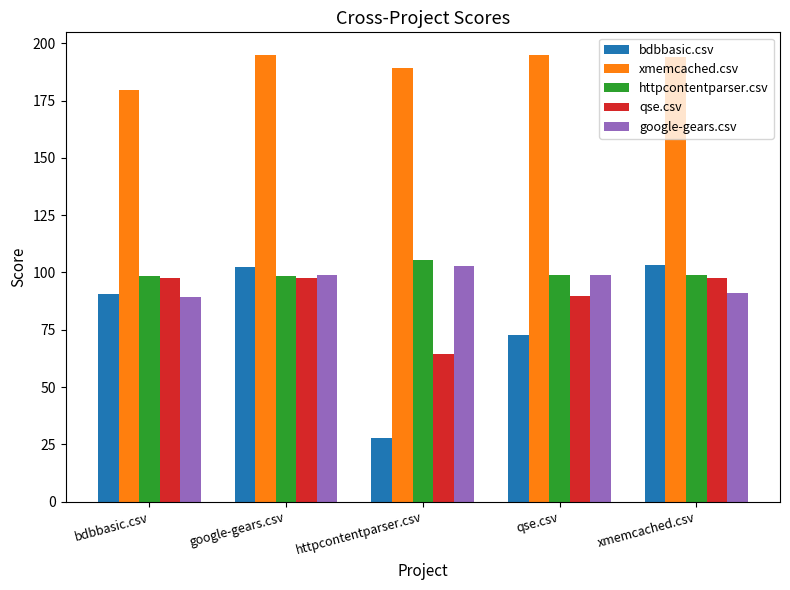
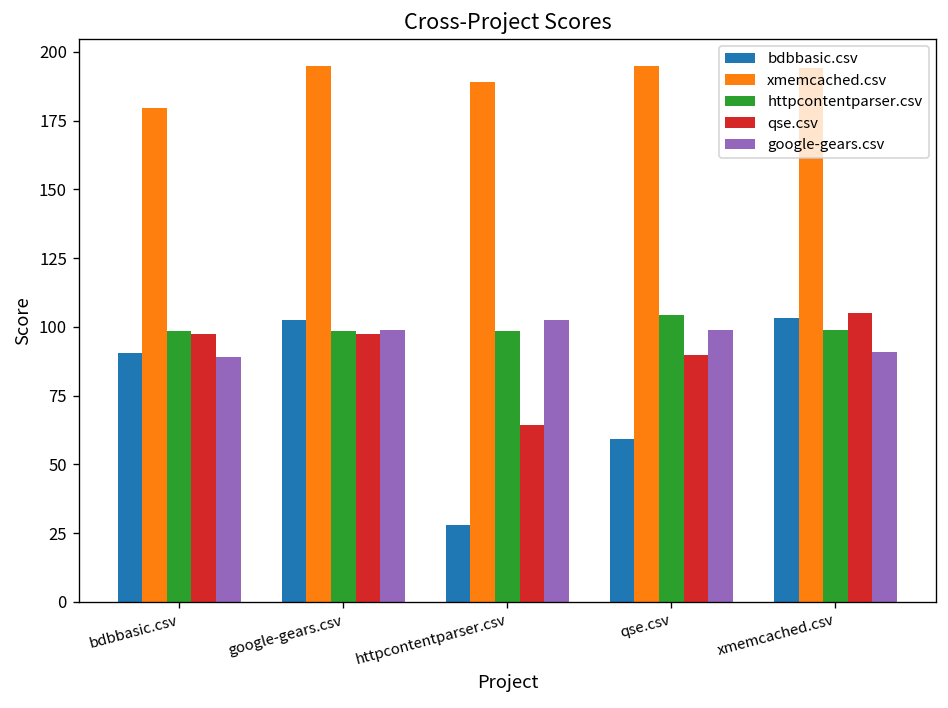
  {
    "bdbbasic.csv": {
      "bdbbasic.csv": 91,
      "google-gears.csv": 103,
      "httpcontentparser.csv": 28,
-     "qse.csv": 73,
+     "qse.csv": 59,
      "xmemcached.csv": 103
    },
    "xmemcached.csv": {
      "bdbbasic.csv": 180,
      "google-gears.csv": 195,
      "httpcontentparser.csv": 189,
      "qse.csv": 195
    },
    "httpcontentparser.csv": {
      "bdbbasic.csv": 99,
      "google-gears.csv": 99,
-     "httpcontentparser.csv": 105,
-     "qse.csv": 99,
+     "httpcontentparser.csv": 99,
+     "qse.csv": 104,
      "xmemcached.csv": 99
    },
    "qse.csv": {
      "bdbbasic.csv": 98,
      "google-gears.csv": 98,
      "httpcontentparser.csv": 65,
      "qse.csv": 90,
-     "xmemcached.csv": 98
+     "xmemcached.csv": 105
    },
    "google-gears.csv": {
      "bdbbasic.csv": 89,
      "google-gears.csv": 99,
      "httpcontentparser.csv": 103,
      "qse.csv": 99,
      "xmemcached.csv": 91
    }
  }
